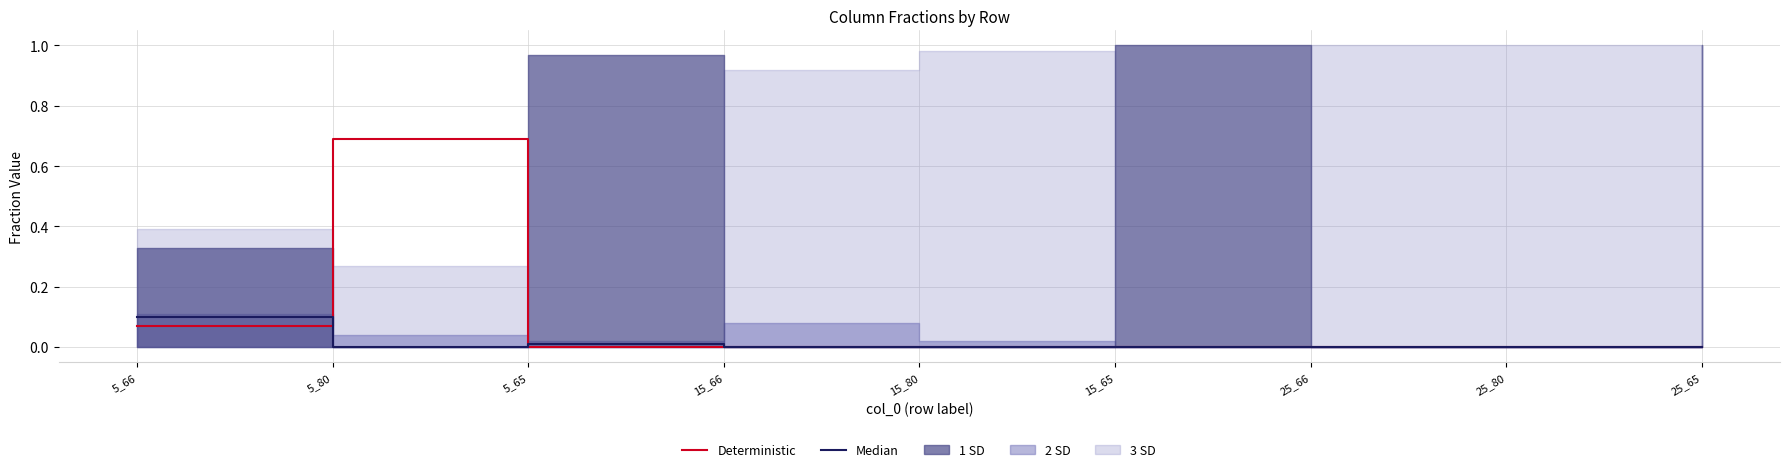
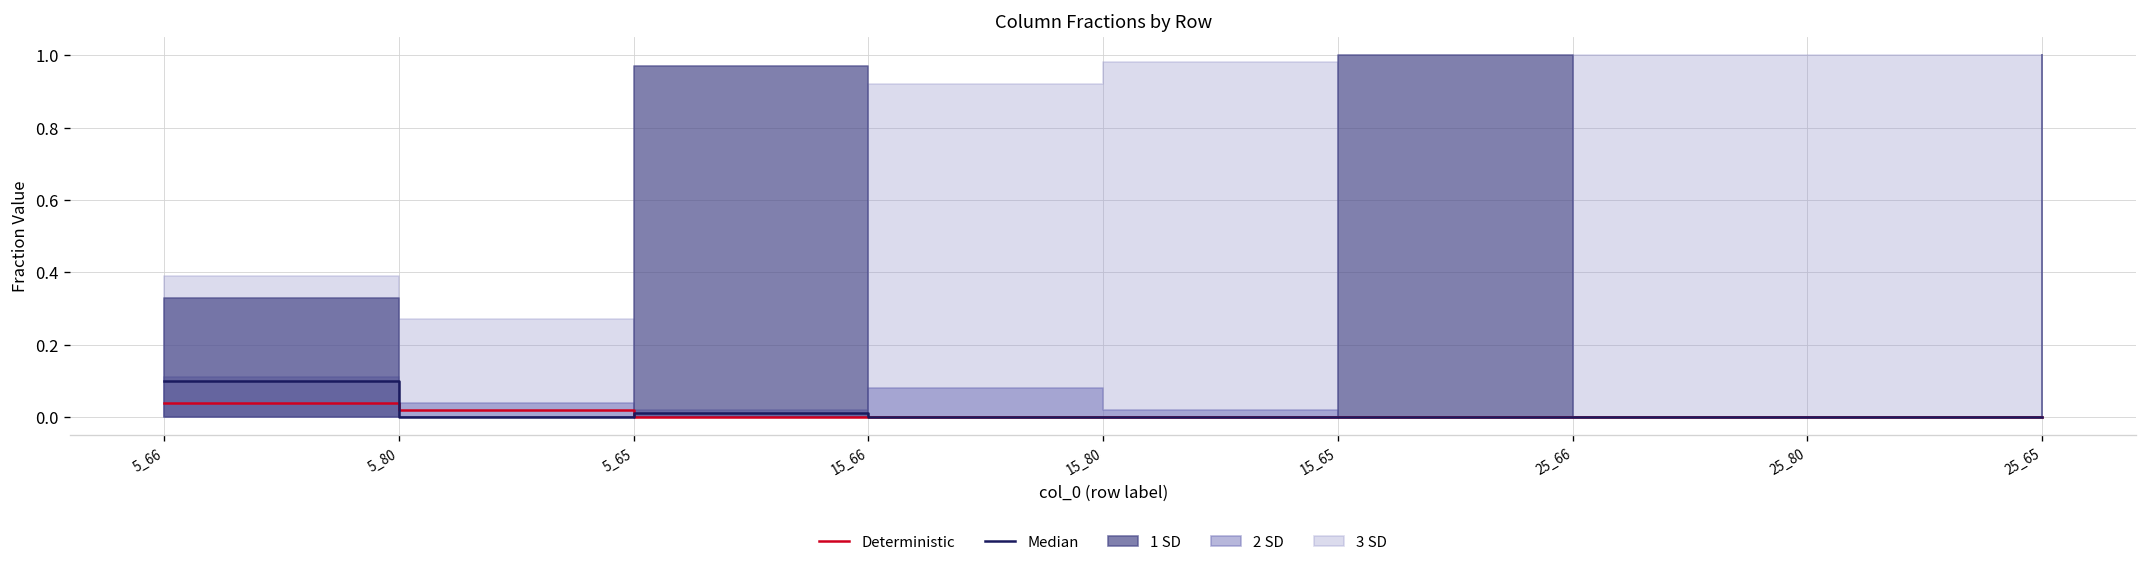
  {
    "Deterministic": {
-     "5_66": 0.07,
-     "5_80": 0.69
+     "5_66": 0.04,
+     "5_80": 0.02
    },
    "Median": {
      "5_66": 0.10,
      "5_65": 0.01
    }
  }
